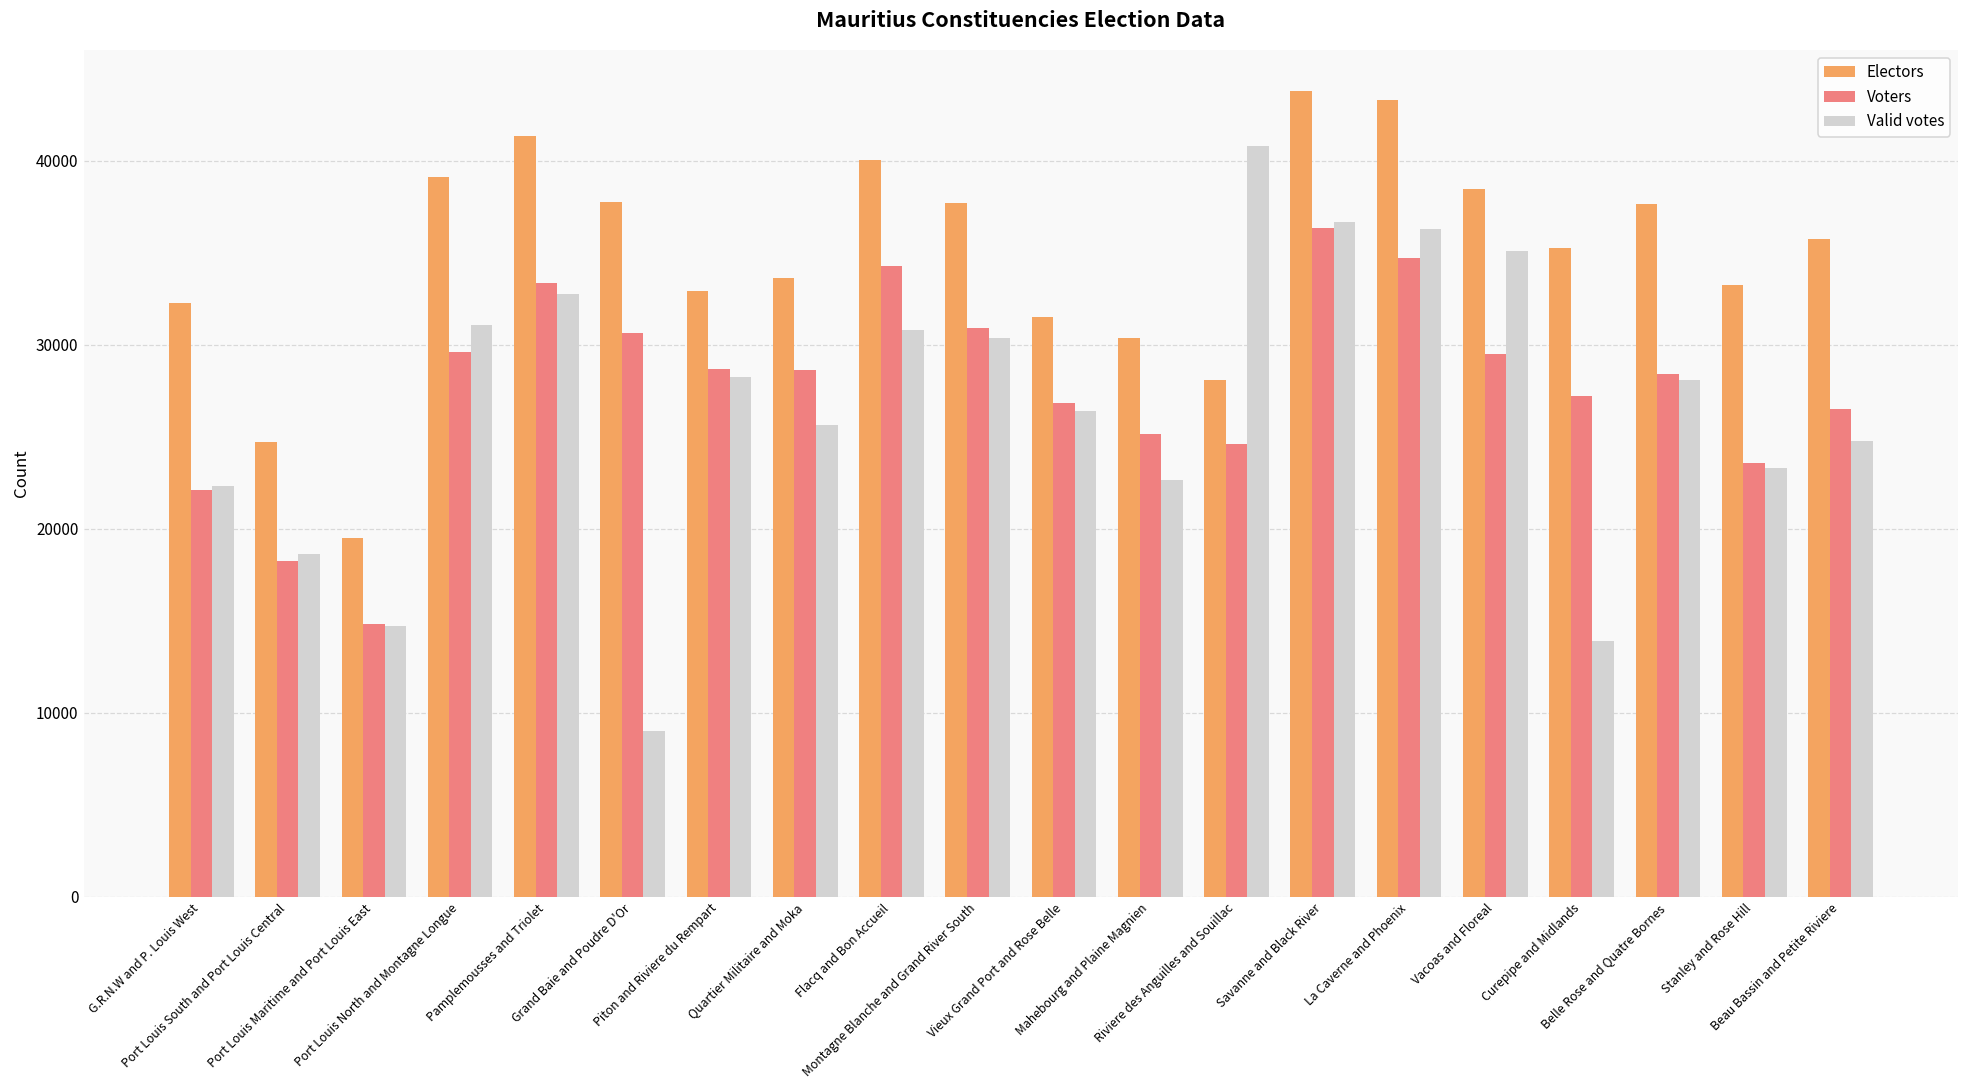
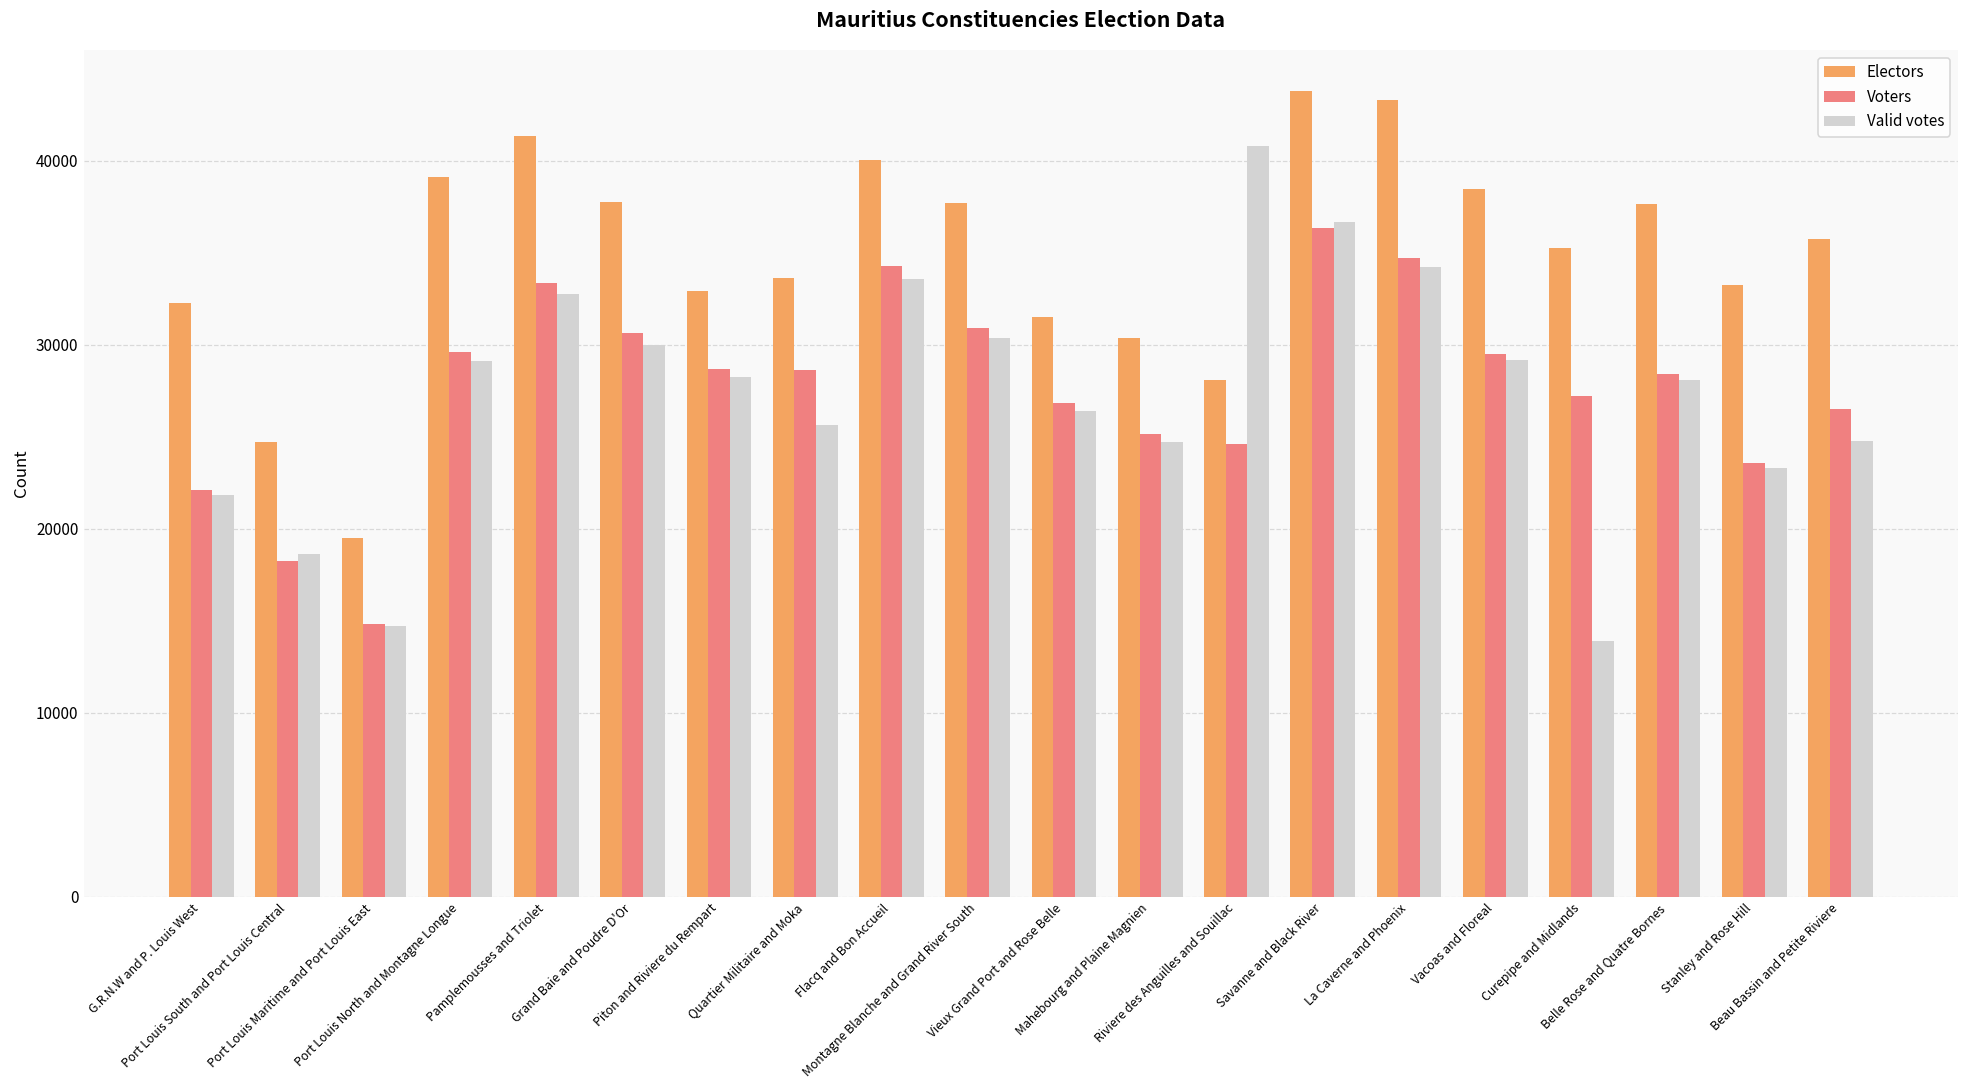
  {
    "Valid votes": {
-     "G.R.N.W and P. Louis West": 22300,
+     "G.R.N.W and P. Louis West": 21800,
      "Port Louis South and Port Louis Central": 18600,
      "Port Louis Maritime and Port Louis East": 14700,
-     "Port Louis North and Montagne Longue": 31100,
+     "Port Louis North and Montagne Longue": 29100,
      "Pamplemousses and Triolet": 32800,
-     "Grand Baie and Poudre D'Or": 9000,
+     "Grand Baie and Poudre D'Or": 30000,
      "Piton and Riviere du Rempart": 28300,
      "Quartier Militaire and Moka": 25700,
-     "Flacq and Bon Accueil": 30800,
+     "Flacq and Bon Accueil": 33600,
      "Montagne Blanche and Grand River South": 30400,
      "Vieux Grand Port and Rose Belle": 26400,
-     "Mahebourg and Plaine Magnien": 22600,
+     "Mahebourg and Plaine Magnien": 24700,
      "Riviere des Anguilles and Souillac": 40800,
      "Savanne and Black River": 36700,
-     "La Caverne and Phoenix": 36300,
-     "Vacoas and Floreal": 35100,
+     "La Caverne and Phoenix": 34300,
+     "Vacoas and Floreal": 29200,
      "Curepipe and Midlands": 13900,
      "Belle Rose and Quatre Bornes": 28100,
      "Stanley and Rose Hill": 23300,
      "Beau Bassin and Petite Riviere": 24800
    }
  }
